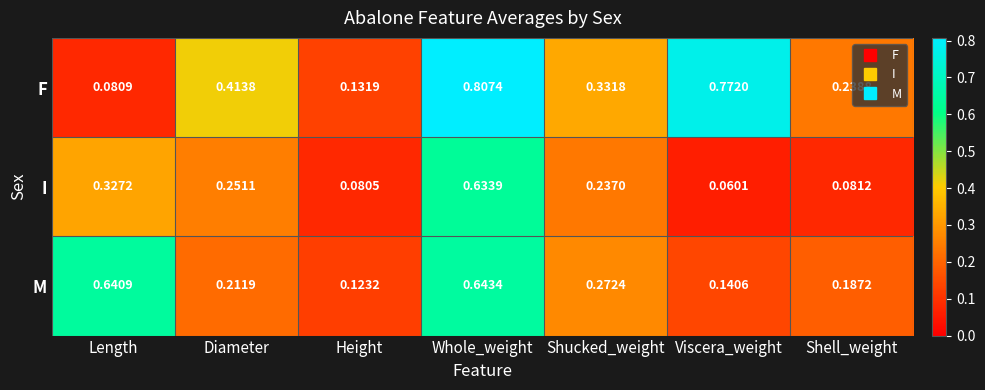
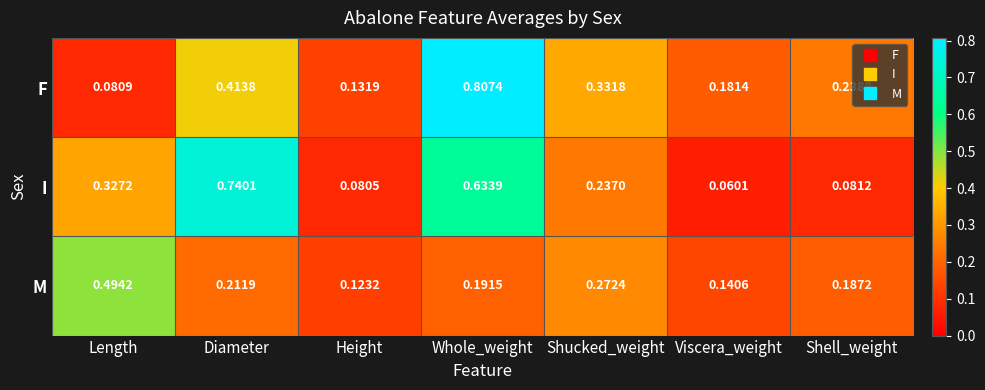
  {
    "F": {
      "Length": 0.0809,
      "Diameter": 0.4138,
      "Height": 0.1319,
      "Whole_weight": 0.8074,
      "Shucked_weight": 0.3318,
-     "Viscera_weight": 0.7720
+     "Viscera_weight": 0.1814
    },
    "I": {
      "Length": 0.3272,
-     "Diameter": 0.2511,
+     "Diameter": 0.7401,
      "Height": 0.0805,
      "Whole_weight": 0.6339,
      "Shucked_weight": 0.2370,
      "Viscera_weight": 0.0601,
      "Shell_weight": 0.0812
    },
    "M": {
-     "Length": 0.6409,
+     "Length": 0.4942,
      "Diameter": 0.2119,
      "Height": 0.1232,
-     "Whole_weight": 0.6434,
+     "Whole_weight": 0.1915,
      "Shucked_weight": 0.2724,
      "Viscera_weight": 0.1406,
      "Shell_weight": 0.1872
    }
  }
